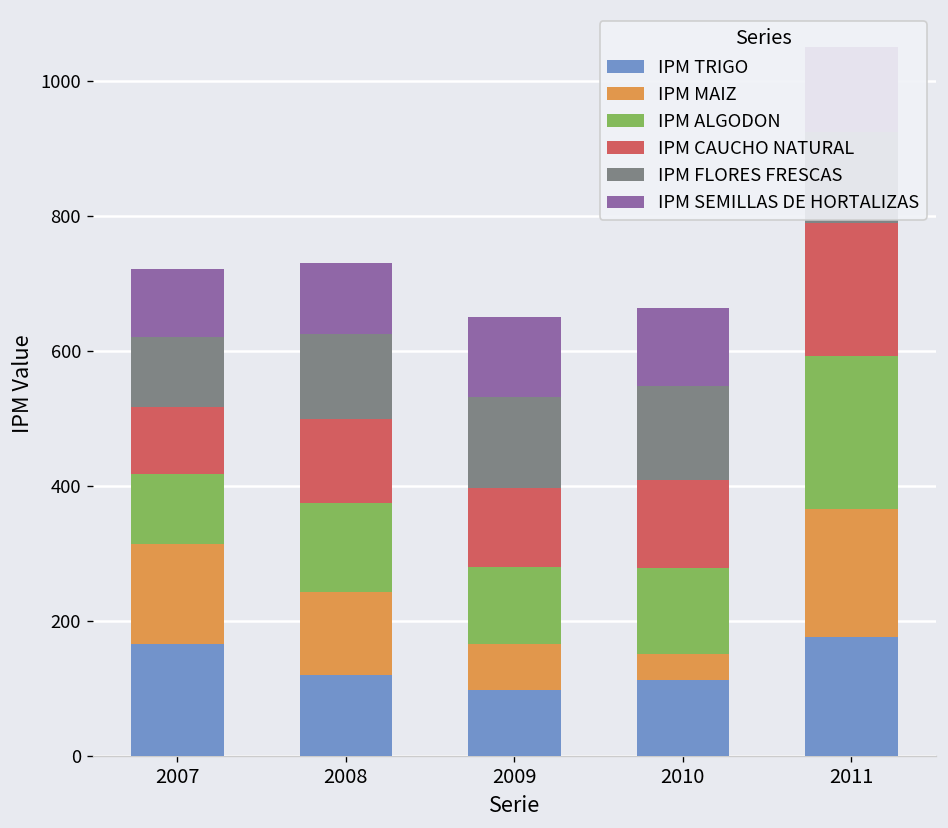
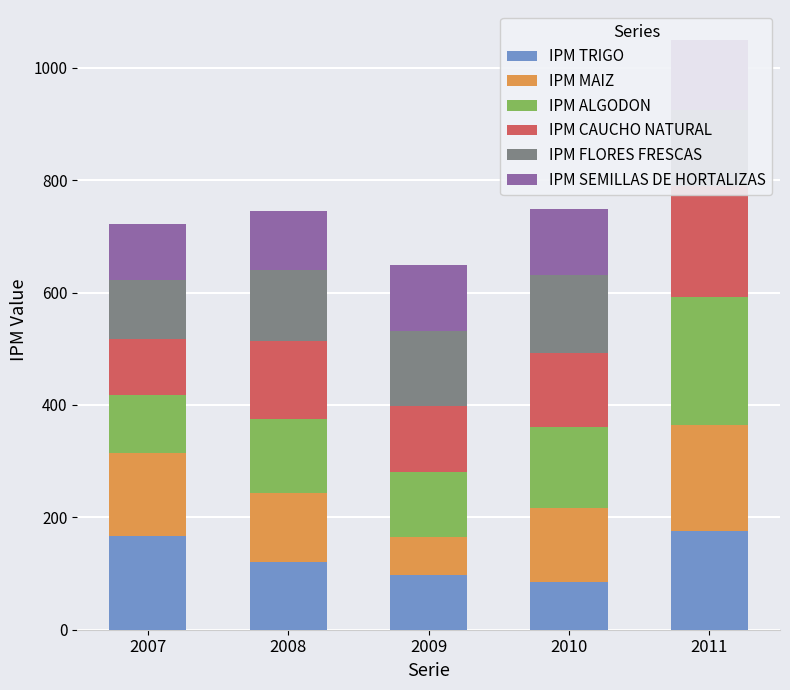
  {
    "IPM TRIGO": {
      "2007": 170,
      "2008": 120,
      "2009": 100,
-     "2010": 110,
+     "2010": 90,
      "2011": 180
    },
    "IPM MAIZ": {
      "2007": 150,
      "2008": 120,
      "2009": 70,
-     "2010": 40,
+     "2010": 130,
      "2011": 190
    },
    "IPM ALGODON": {
      "2007": 100,
      "2008": 130,
      "2009": 120,
-     "2010": 130,
+     "2010": 140,
      "2011": 230
    },
    "IPM CAUCHO NATURAL": {
      "2007": 100,
-     "2008": 120,
+     "2008": 140,
      "2009": 120,
      "2010": 130
    }
  }
